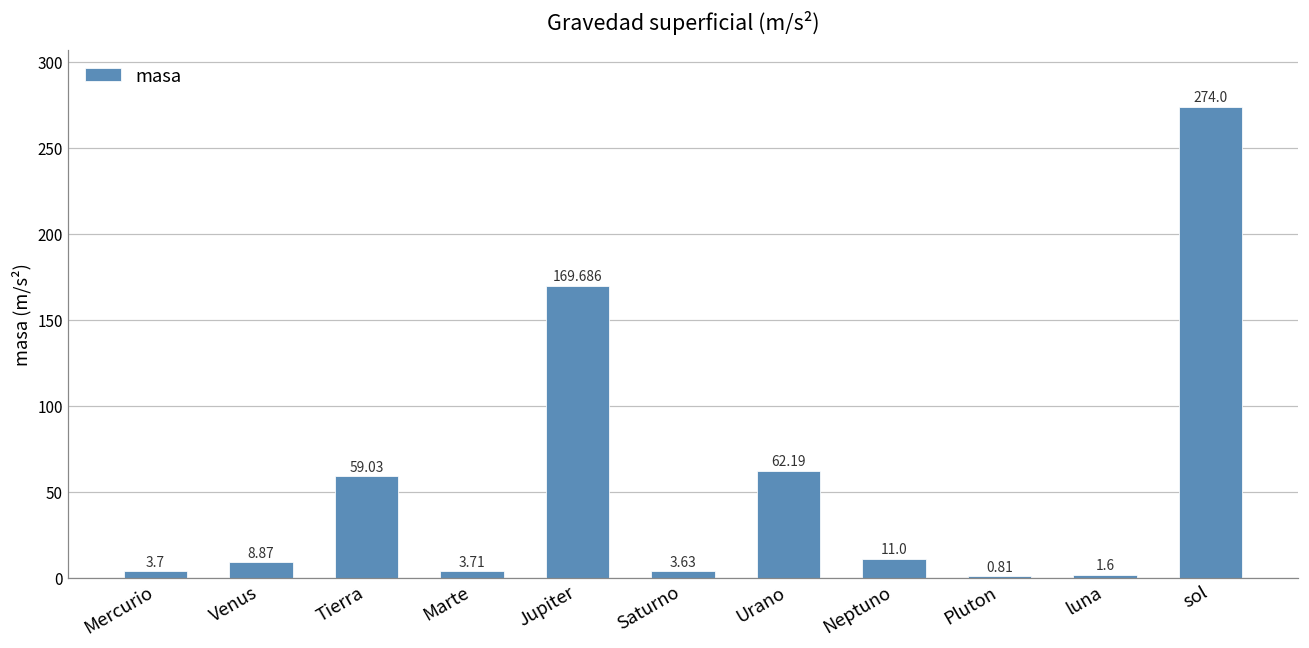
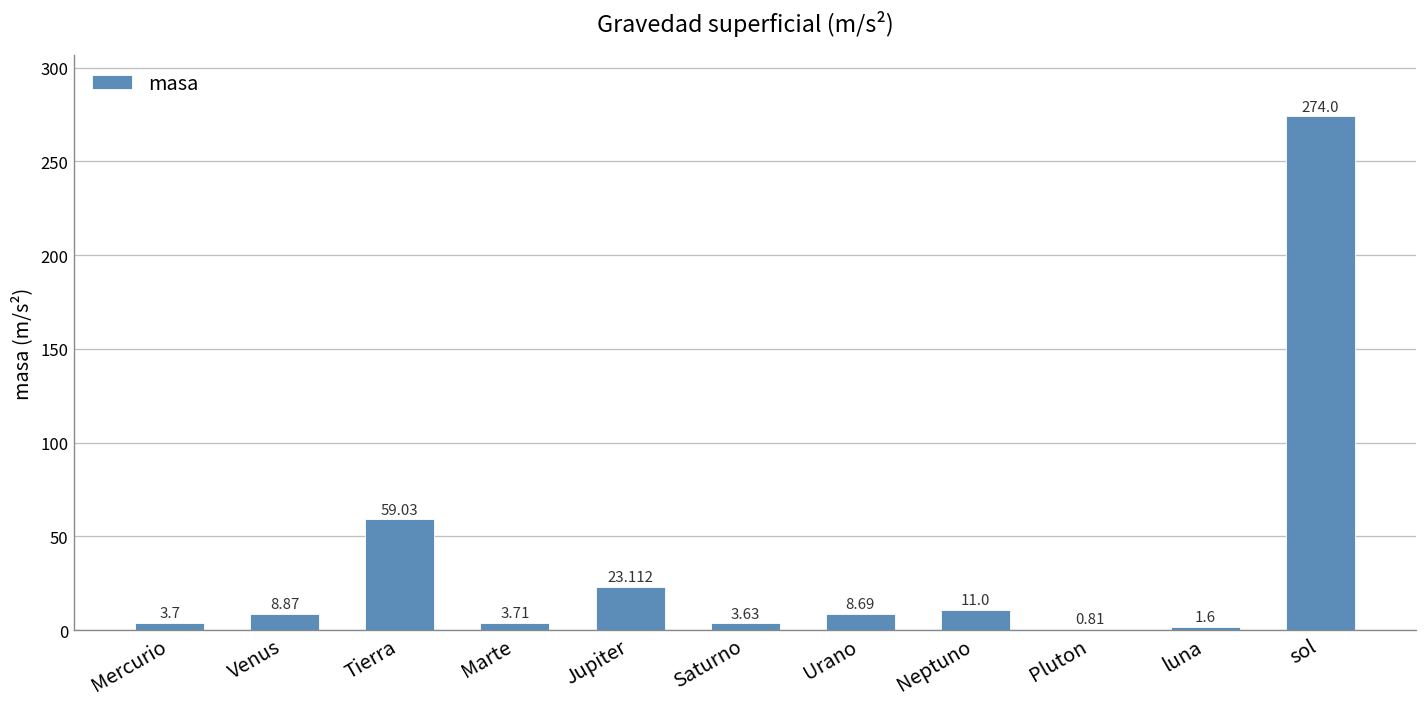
  {
    "Mercurio": 3.7,
    "Venus": 8.87,
    "Tierra": 59.03,
    "Marte": 3.71,
-   "Jupiter": 169.686,
+   "Jupiter": 23.112,
    "Saturno": 3.63,
-   "Urano": 62.19,
+   "Urano": 8.69,
    "Neptuno": 11.0,
    "Pluton": 0.81,
    "luna": 1.6,
    "sol": 274.0
  }
